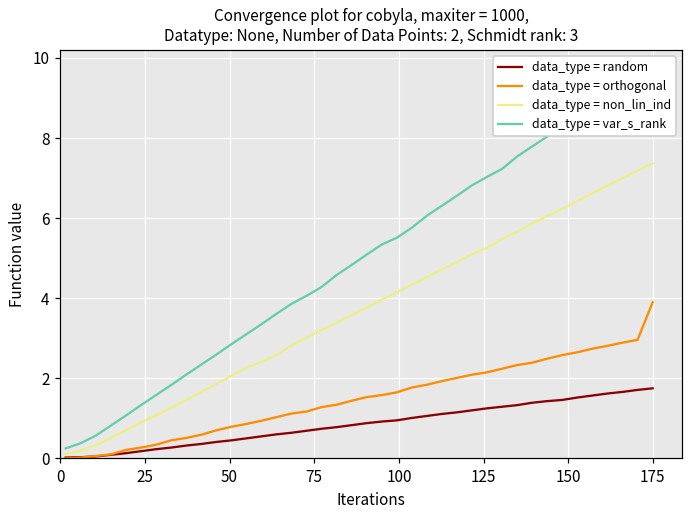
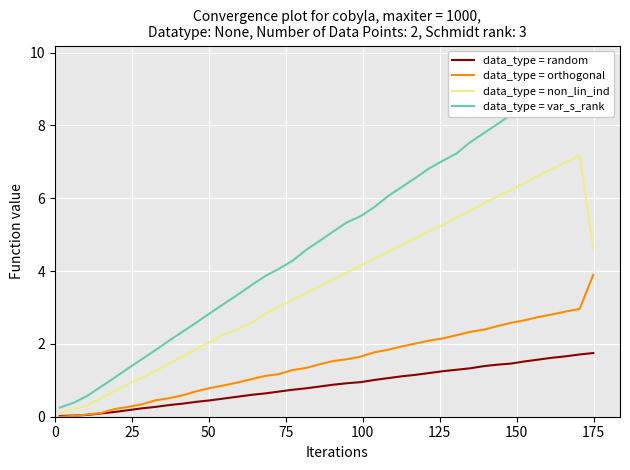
  {
    "data_type = random": {
      "175": 1.8
    },
    "data_type = orthogonal": {
      "175": 3.9
    },
    "data_type = non_lin_ind": {
-     "175": 7.4
+     "175": 4.6
    }
  }
